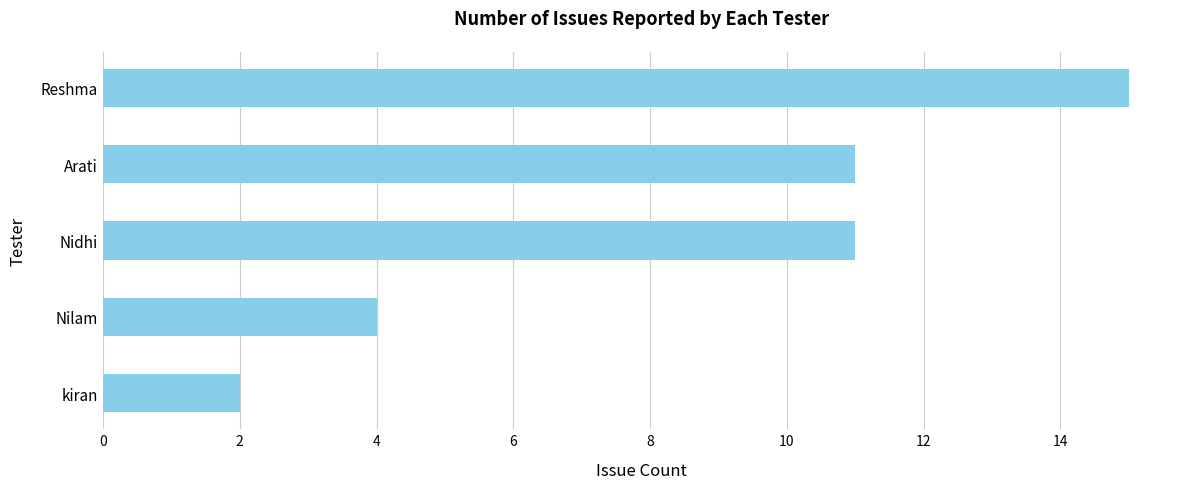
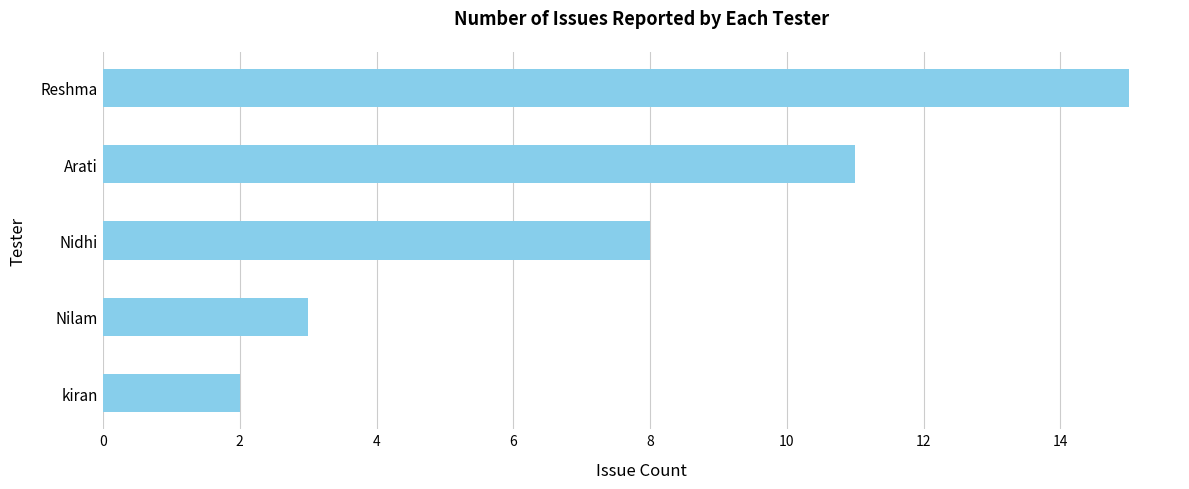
  {
    "Reshma": 15,
    "Arati": 11,
-   "Nidhi": 11,
-   "Nilam": 4,
+   "Nidhi": 8,
+   "Nilam": 3,
    "kiran": 2
  }
